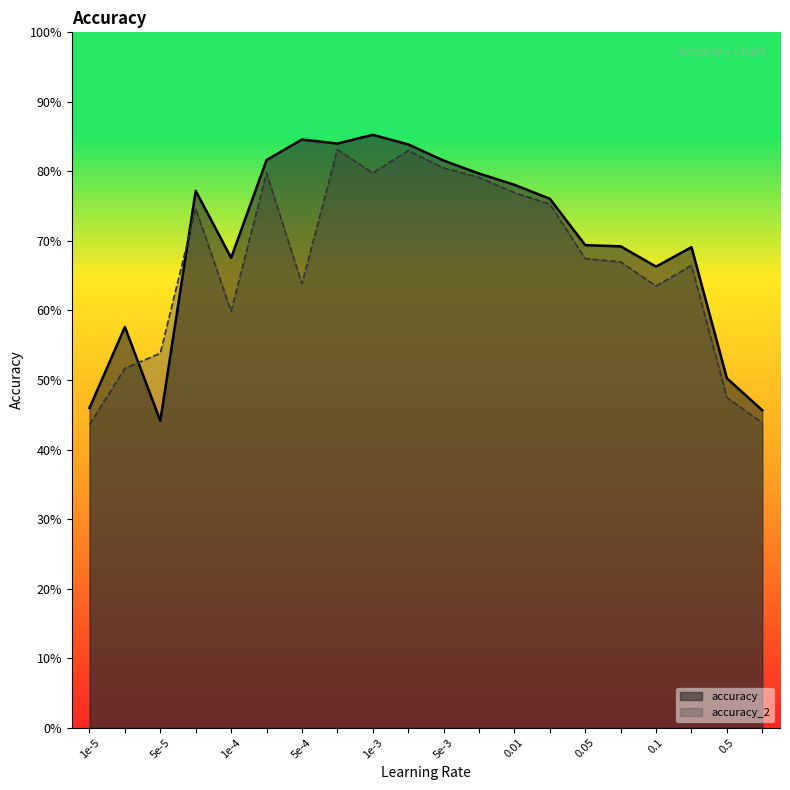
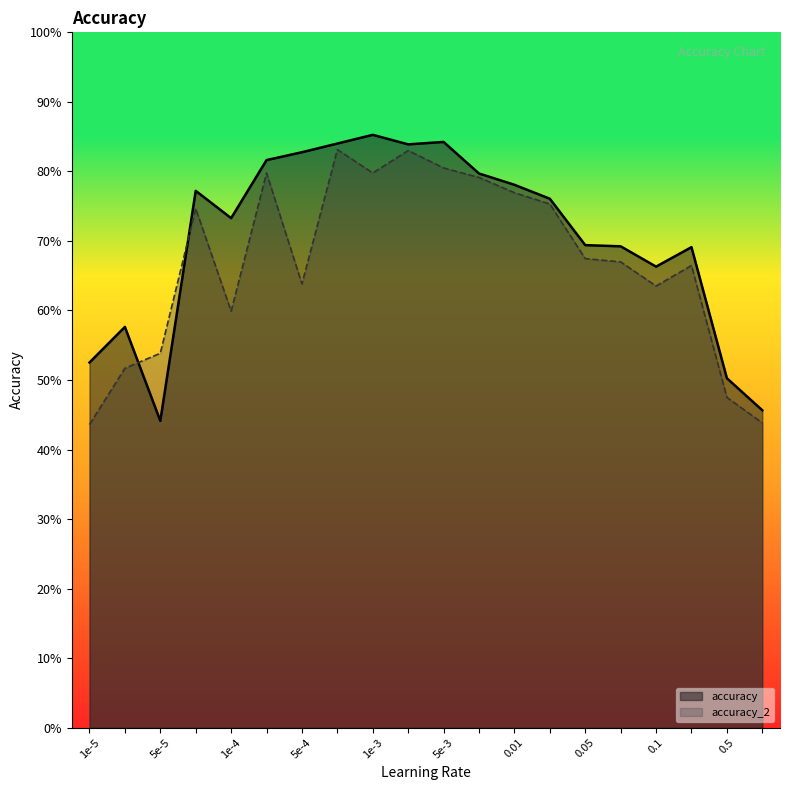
  {
    "accuracy": {
-     "1e-5": "46%",
+     "1e-5": "53%",
      "5e-5": "44%",
-     "1e-4": "68%",
-     "5e-4": "85%",
+     "1e-4": "73%",
+     "5e-4": "83%",
      "1e-3": "85%",
-     "5e-3": "82%"
+     "5e-3": "84%"
    },
    "accuracy_2": {
      "1e-5": "44%",
      "5e-5": "54%",
      "1e-4": "60%",
      "5e-4": "64%",
      "1e-3": "80%",
      "5e-3": "81%"
    }
  }
